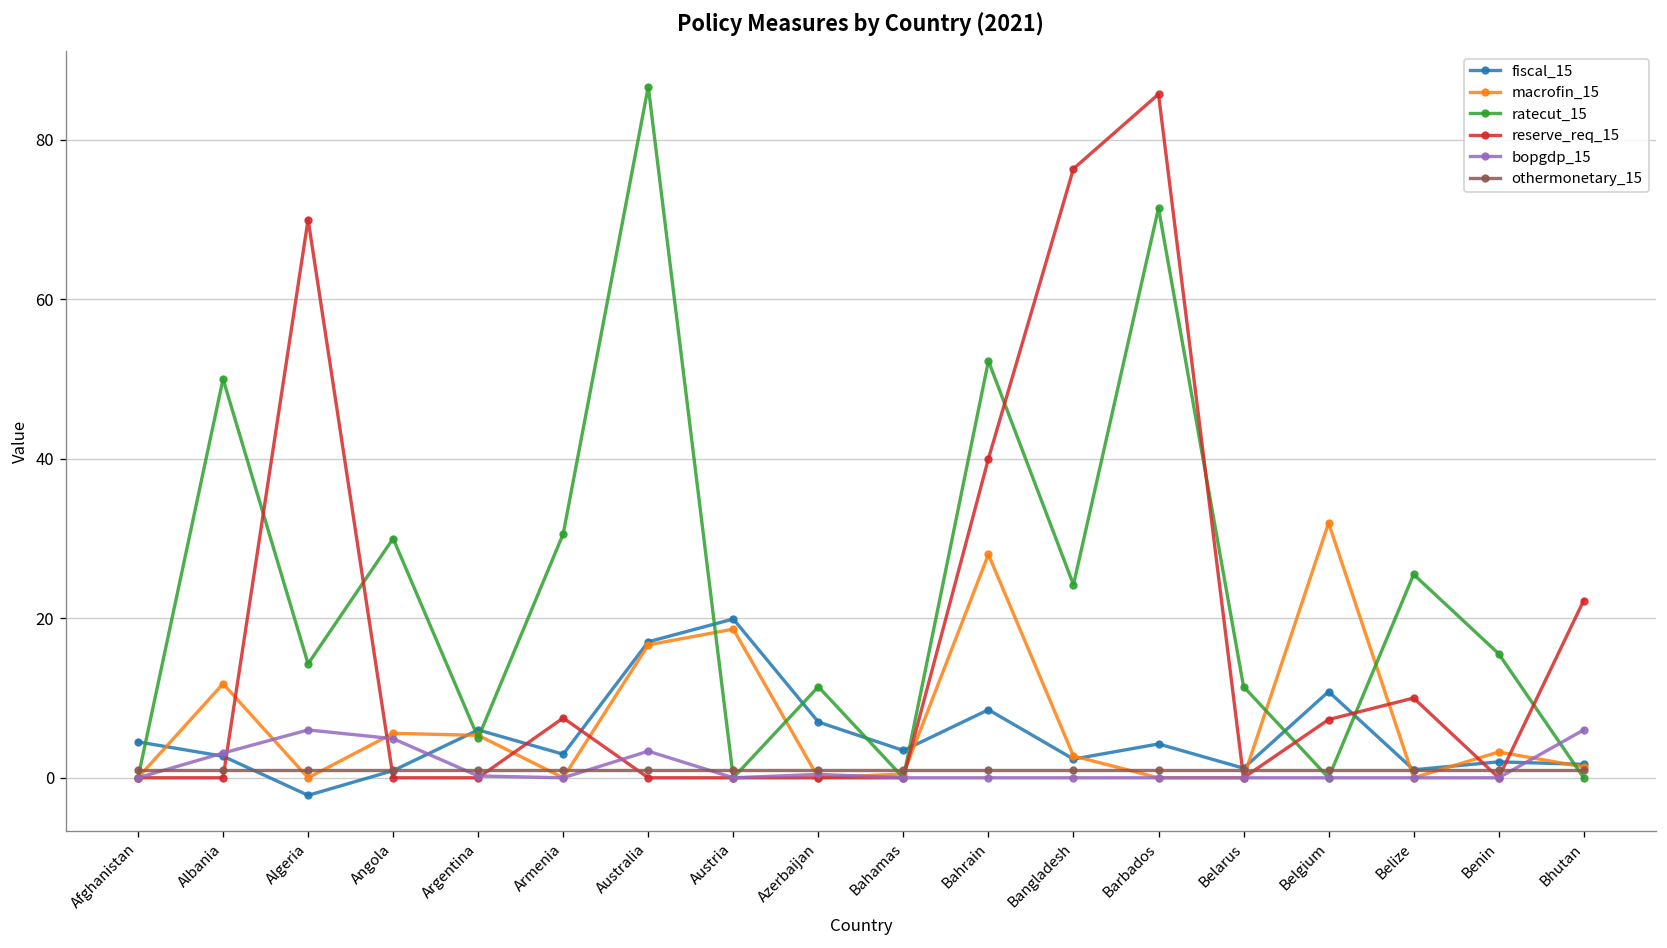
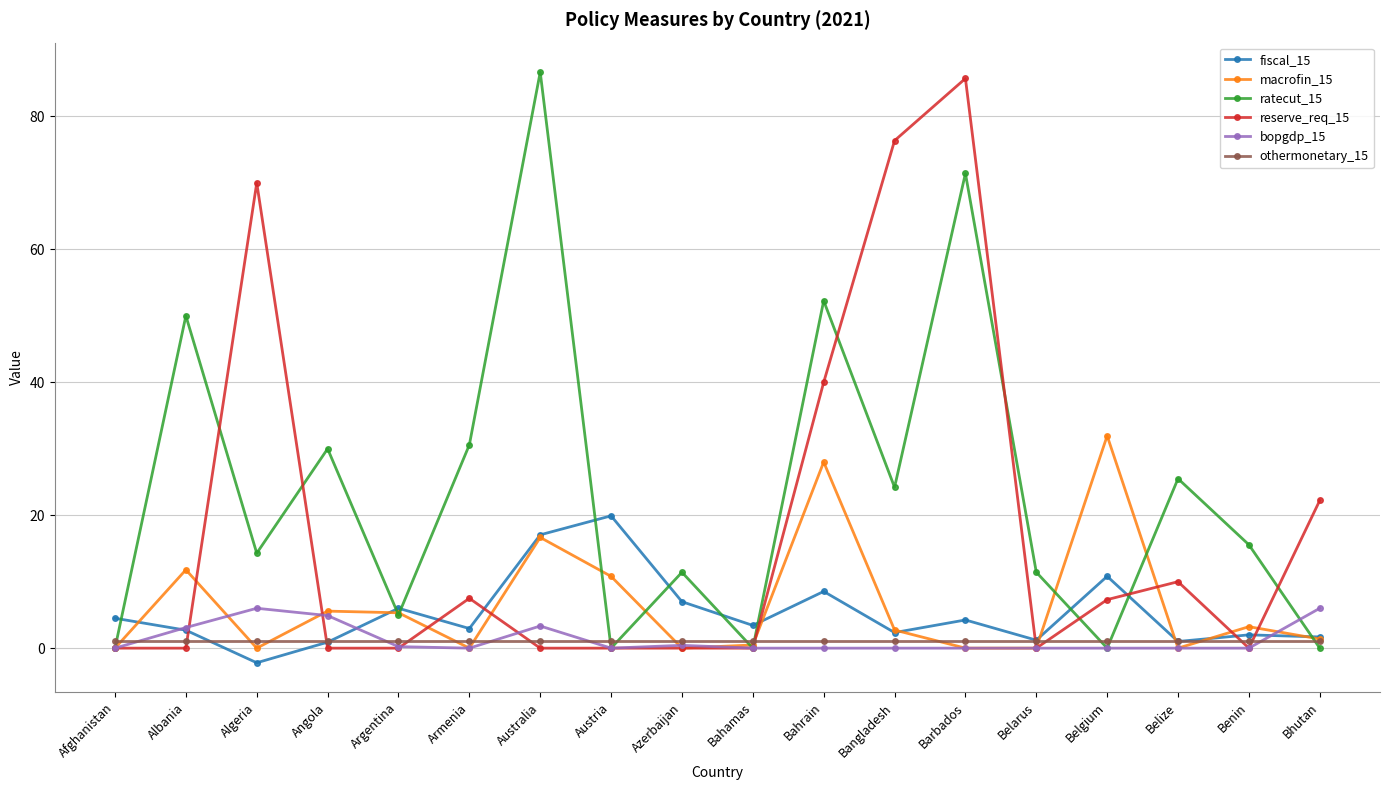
  {
    "fiscal_15": {
      "Afghanistan": 5,
      "Albania": 3,
      "Algeria": -2,
      "Argentina": 6,
      "Armenia": 3,
      "Australia": 17,
      "Austria": 20,
      "Azerbaijan": 7,
      "Bahamas": 3,
      "Bahrain": 9,
      "Bangladesh": 2,
      "Barbados": 4,
      "Belgium": 11,
      "Benin": 2
    },
    "macrofin_15": {
      "Albania": 12,
      "Algeria": 0,
      "Angola": 6,
      "Australia": 17,
-     "Austria": 19,
+     "Austria": 11,
      "Bahamas": 0,
      "Bahrain": 28,
      "Bangladesh": 3,
      "Belgium": 32,
      "Benin": 3
    },
    "ratecut_15": {
      "Albania": 50,
      "Algeria": 14,
      "Angola": 30,
      "Armenia": 31,
      "Australia": 87,
      "Azerbaijan": 11,
      "Bahrain": 52,
      "Bangladesh": 24,
      "Barbados": 71,
      "Belarus": 11,
      "Belize": 26,
      "Benin": 16,
      "Bhutan": 0
    },
    "reserve_req_15": {
      "Albania": 0,
      "Algeria": 70,
      "Angola": 0,
      "Armenia": 8,
      "Australia": 0,
      "Bahrain": 40,
      "Bangladesh": 76,
      "Barbados": 86,
      "Belgium": 7,
      "Belize": 10,
      "Bhutan": 22
    },
    "bopgdp_15": {
      "Albania": 3,
      "Algeria": 6,
      "Angola": 5,
      "Australia": 3,
      "Azerbaijan": 0,
      "Bahrain": 0,
      "Bangladesh": 0,
      "Bhutan": 6
    },
    "othermonetary_15": {
      "Afghanistan": 1,
      "Albania": 1,
      "Algeria": 1,
      "Argentina": 1,
      "Armenia": 1,
      "Australia": 1,
      "Austria": 1,
      "Azerbaijan": 1,
      "Bahamas": 1,
      "Bahrain": 1,
      "Bangladesh": 1,
      "Barbados": 1,
      "Belgium": 1,
      "Benin": 1
    }
  }
